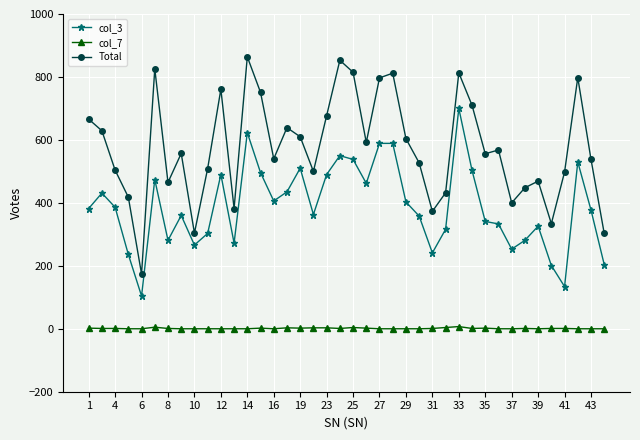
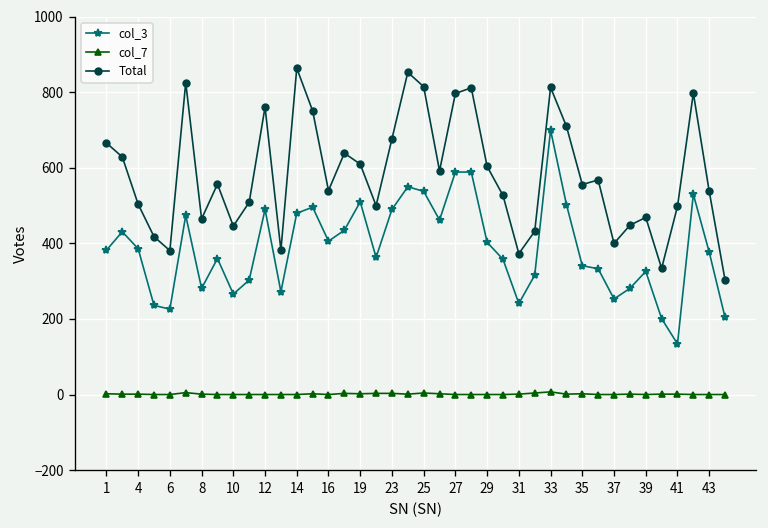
  {
    "col_3": {
      "4": 390,
-     "6": 100,
+     "6": 230,
      "8": 280,
      "10": 270,
      "12": 490,
-     "14": 620,
+     "14": 480,
      "16": 410,
      "41": 130,
      "43": 380
    },
    "col_7": {
      "4": 0,
      "6": 0,
      "8": 0,
      "10": 0,
      "12": 0,
      "14": 0,
      "16": 0,
      "41": 0,
      "43": 0
    },
    "Total": {
      "4": 500,
-     "6": 170,
+     "6": 380,
      "8": 470,
-     "10": 300,
+     "10": 450,
      "12": 760,
      "14": 860,
      "16": 540,
      "41": 500,
      "43": 540
    }
  }
